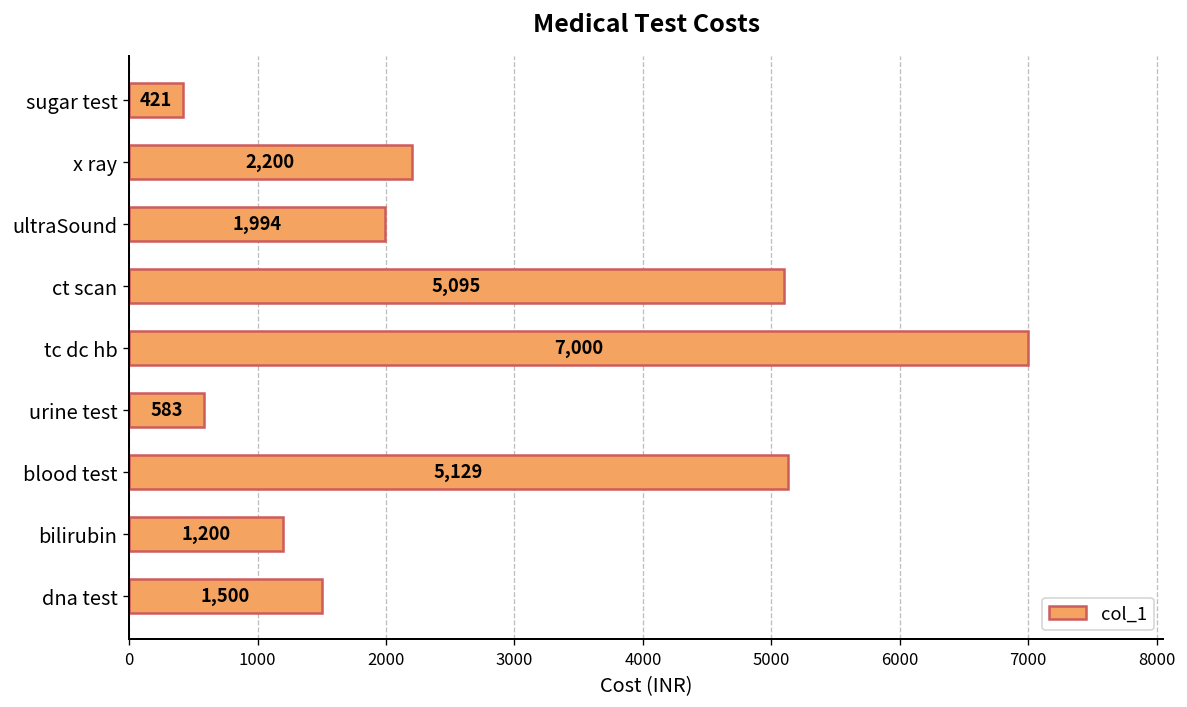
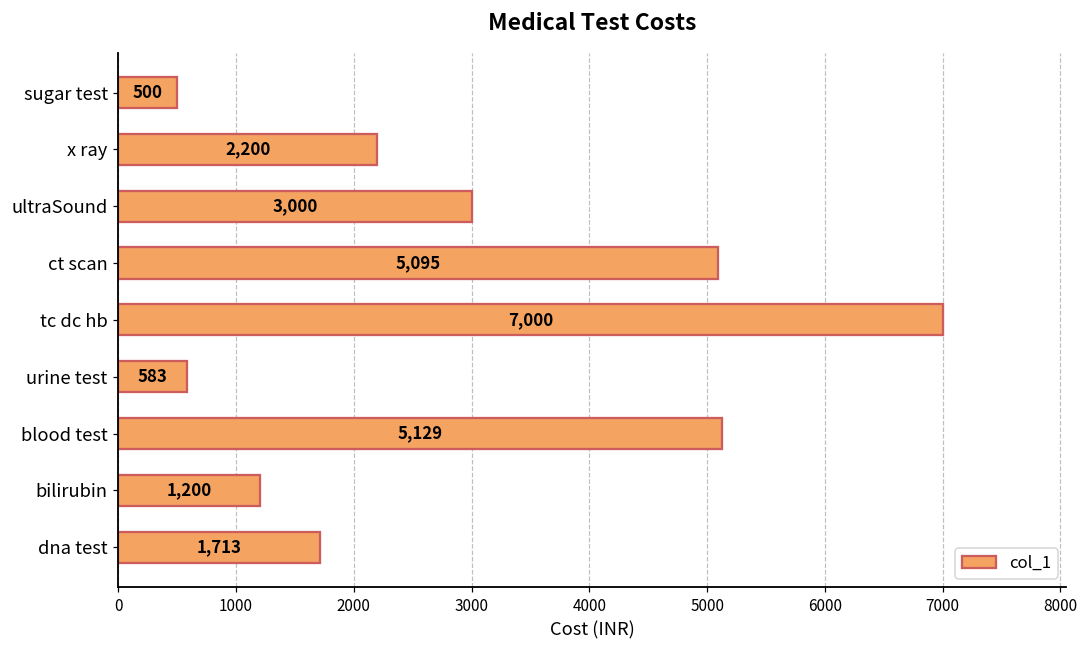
  {
-   "sugar test": "421",
+   "sugar test": "500",
    "x ray": "2,200",
-   "ultraSound": "1,994",
+   "ultraSound": "3,000",
    "ct scan": "5,095",
    "tc dc hb": "7,000",
    "urine test": "583",
    "blood test": "5,129",
    "bilirubin": "1,200",
-   "dna test": "1,500"
+   "dna test": "1,713"
  }
